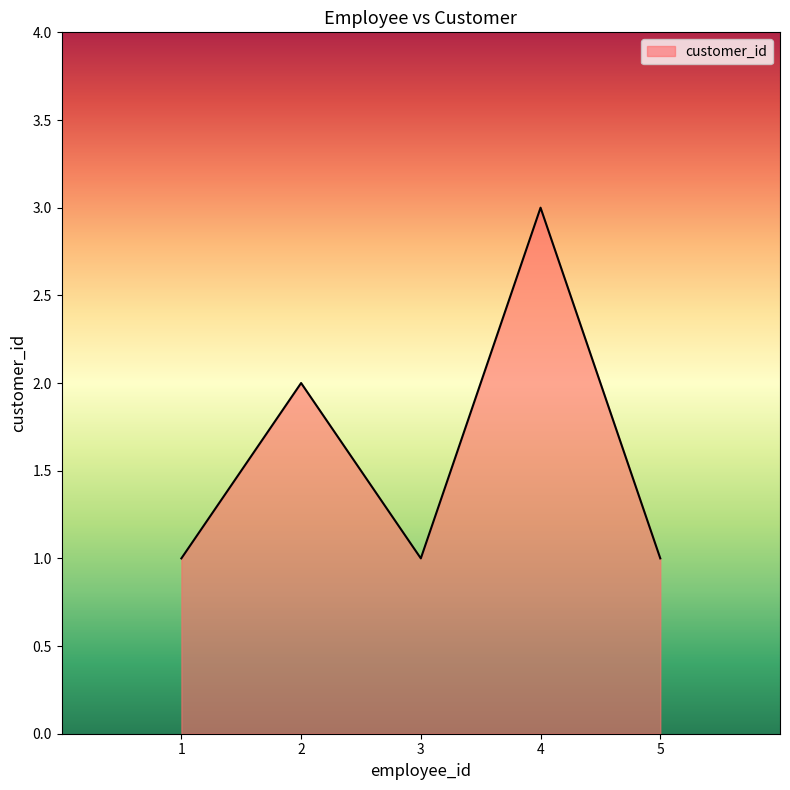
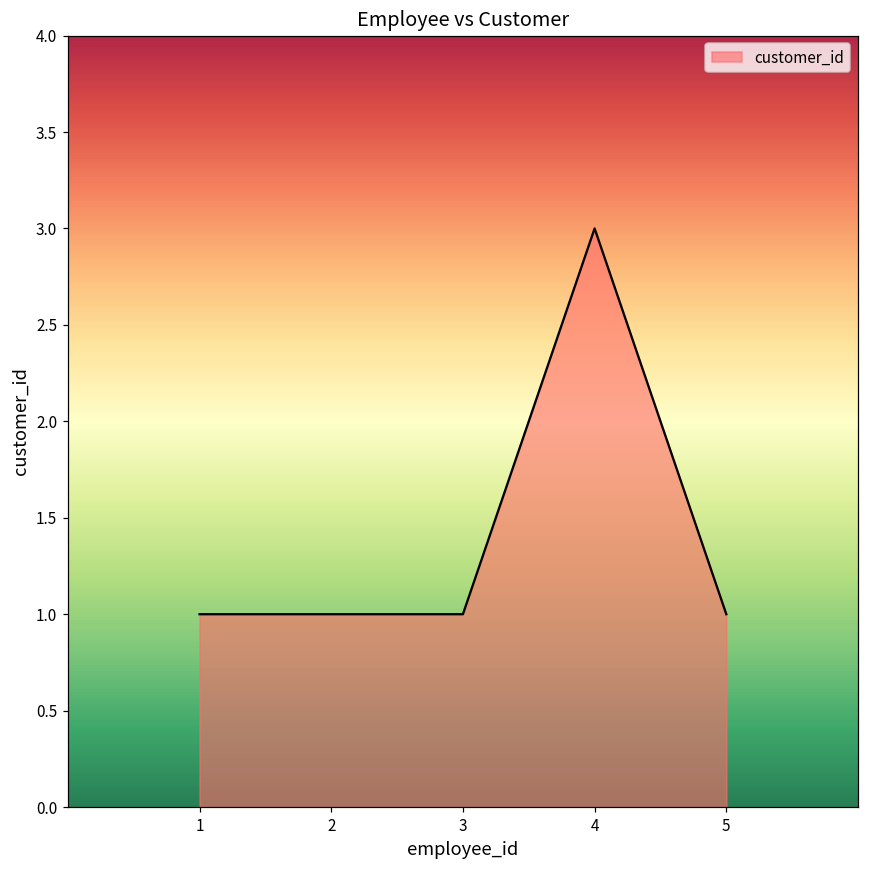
  {
    "1": 1,
-   "2": 2,
+   "2": 1,
    "3": 1,
    "4": 3,
    "5": 1
  }
